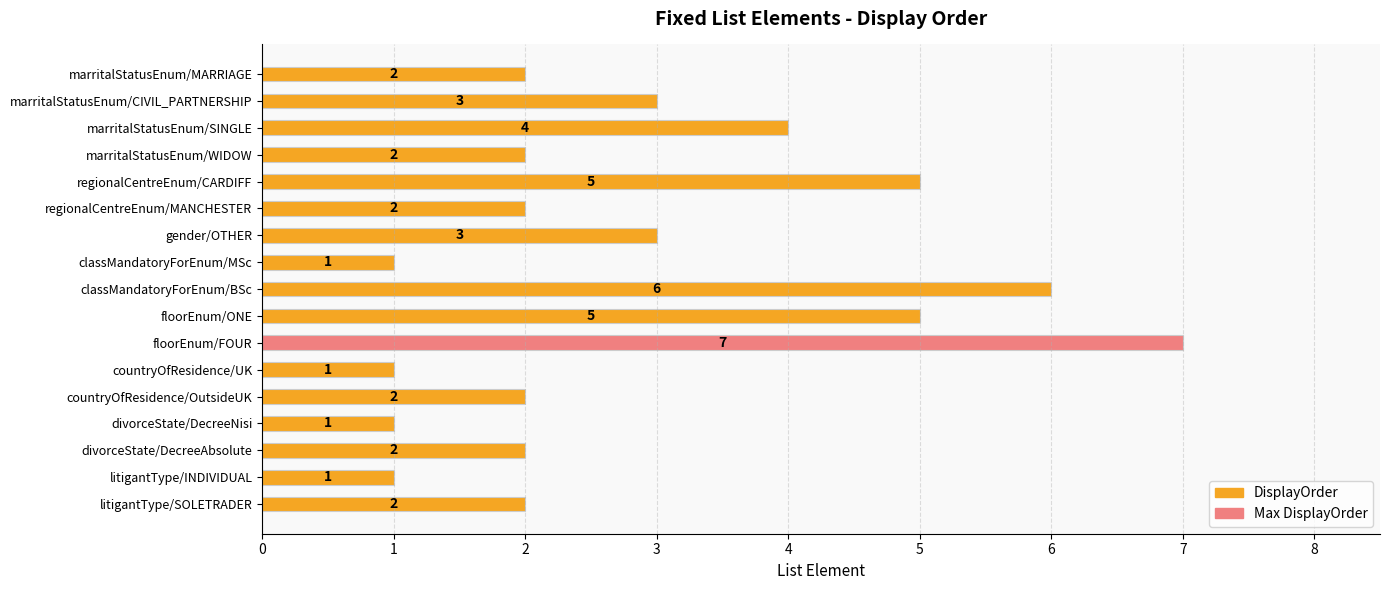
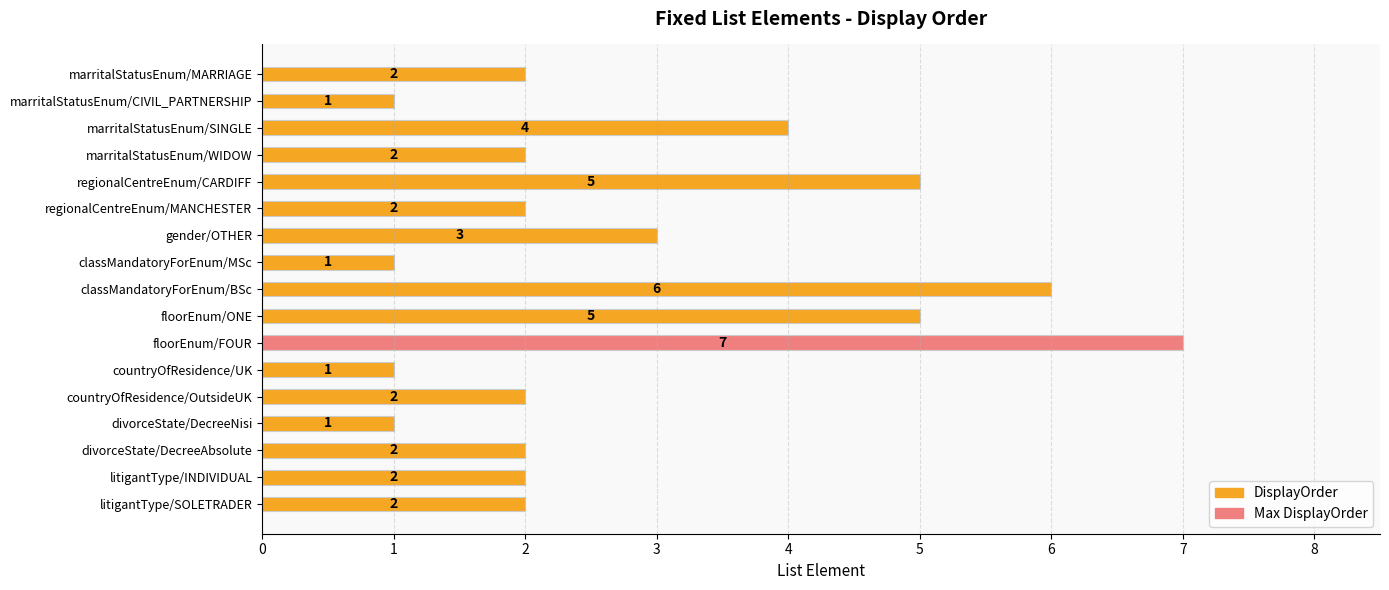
  {
    "marritalStatusEnum/MARRIAGE": 2,
-   "marritalStatusEnum/CIVIL_PARTNERSHIP": 3,
+   "marritalStatusEnum/CIVIL_PARTNERSHIP": 1,
    "marritalStatusEnum/SINGLE": 4,
    "marritalStatusEnum/WIDOW": 2,
    "regionalCentreEnum/CARDIFF": 5,
    "regionalCentreEnum/MANCHESTER": 2,
    "gender/OTHER": 3,
    "classMandatoryForEnum/MSc": 1,
    "classMandatoryForEnum/BSc": 6,
    "floorEnum/ONE": 5,
    "floorEnum/FOUR": 7,
    "countryOfResidence/UK": 1,
    "countryOfResidence/OutsideUK": 2,
    "divorceState/DecreeNisi": 1,
    "divorceState/DecreeAbsolute": 2,
-   "litigantType/INDIVIDUAL": 1,
+   "litigantType/INDIVIDUAL": 2,
    "litigantType/SOLETRADER": 2
  }
